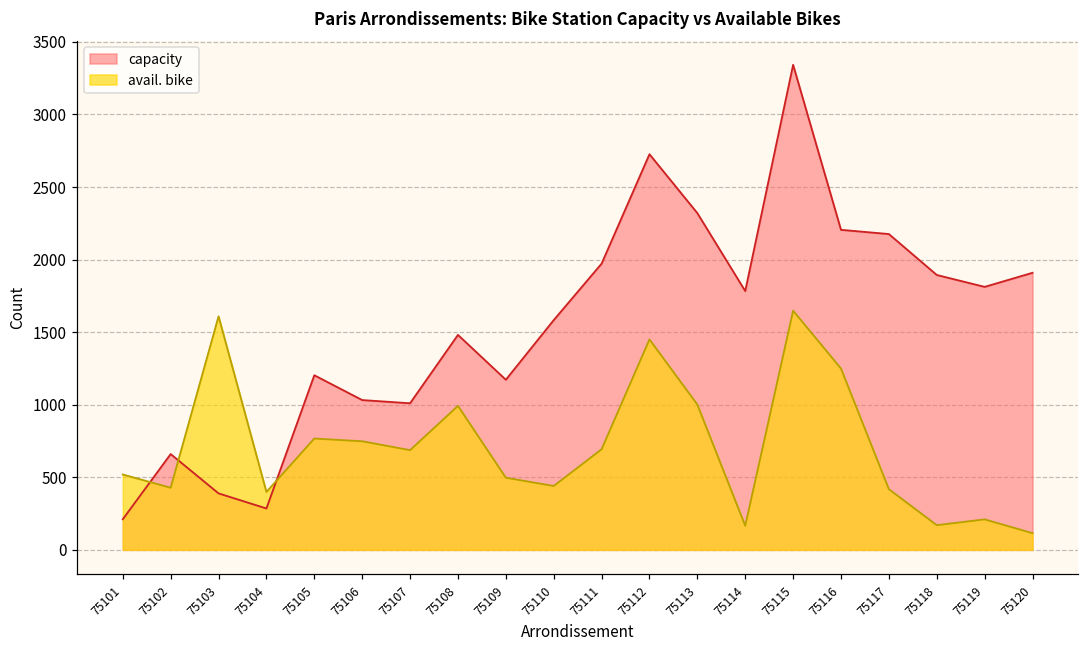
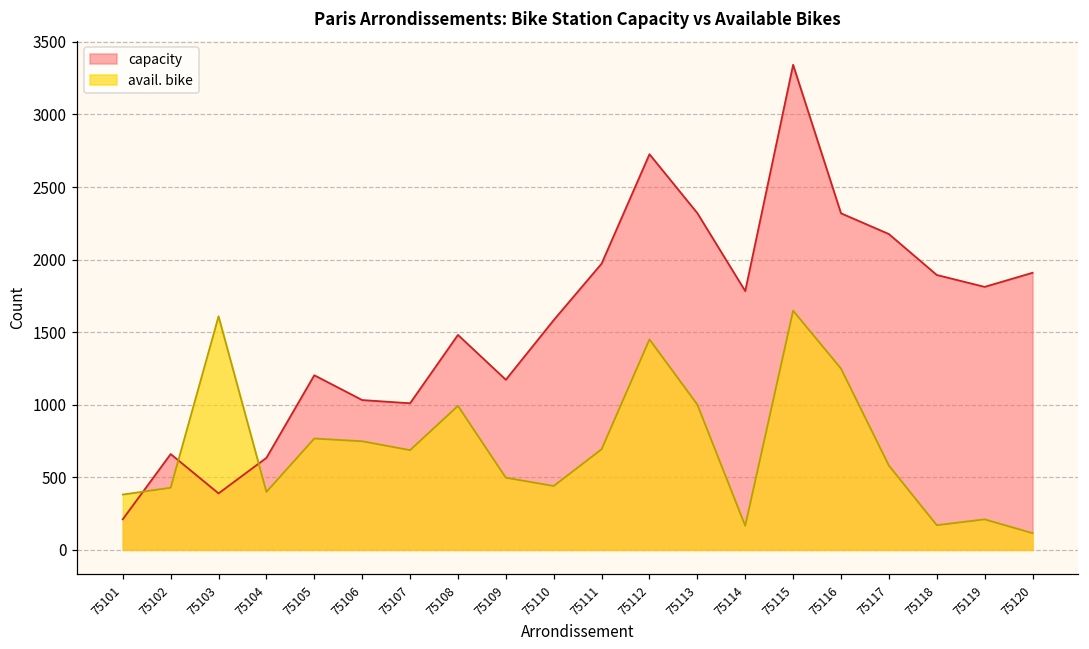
  {
    "capacity": {
      "75101": 210,
      "75102": 660,
      "75103": 390,
-     "75104": 290,
+     "75104": 630,
      "75105": 1200,
      "75106": 1030,
      "75107": 1010,
      "75108": 1480,
      "75109": 1170,
      "75110": 1580,
      "75111": 1970,
      "75112": 2730,
      "75113": 2320,
      "75114": 1780,
      "75115": 3340,
-     "75116": 2210,
+     "75116": 2320,
      "75117": 2180,
      "75118": 1890,
      "75119": 1810,
      "75120": 1910
    },
    "avail. bike": {
-     "75101": 520,
+     "75101": 380,
      "75102": 430,
      "75103": 1610,
      "75104": 400,
      "75105": 770,
      "75106": 750,
      "75107": 690,
      "75108": 990,
      "75109": 500,
      "75110": 440,
      "75111": 690,
      "75112": 1450,
      "75113": 1000,
      "75114": 170,
      "75115": 1650,
      "75116": 1250,
-     "75117": 420,
+     "75117": 580,
      "75118": 170,
      "75119": 210,
      "75120": 120
    }
  }
